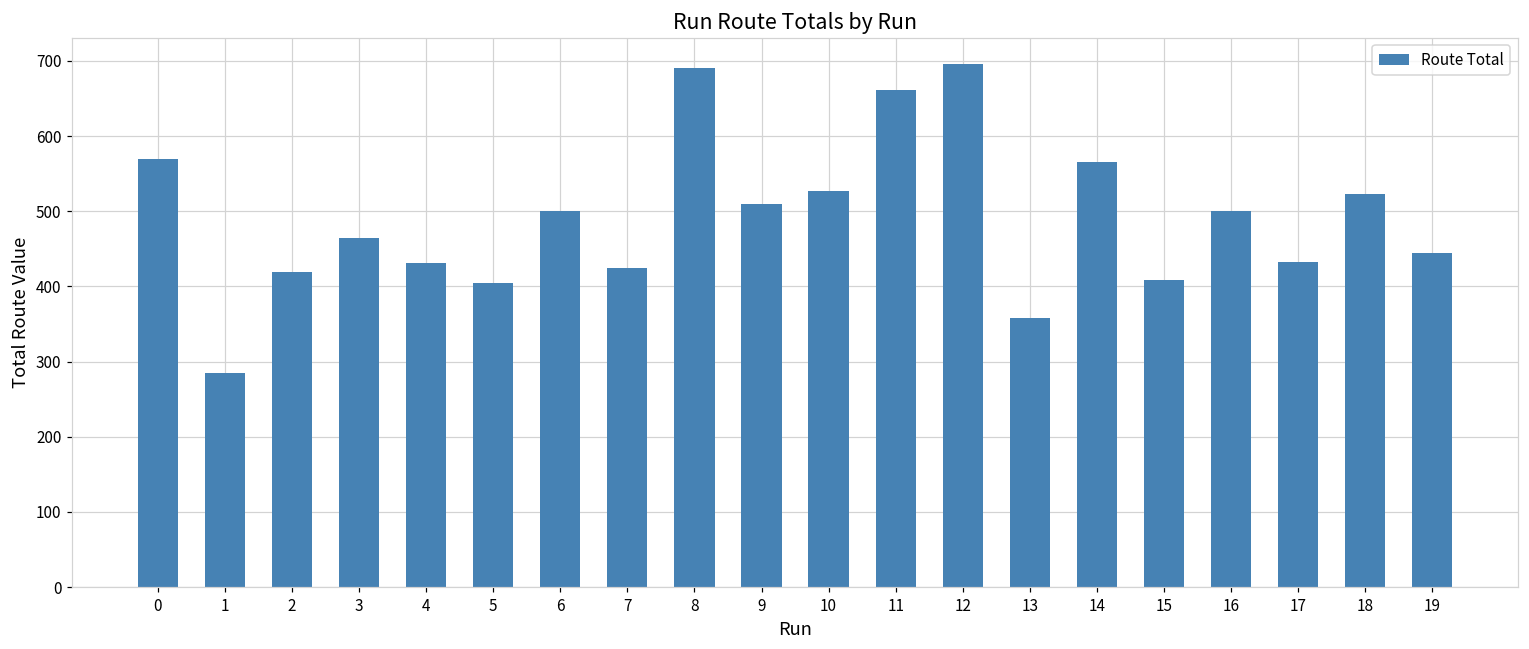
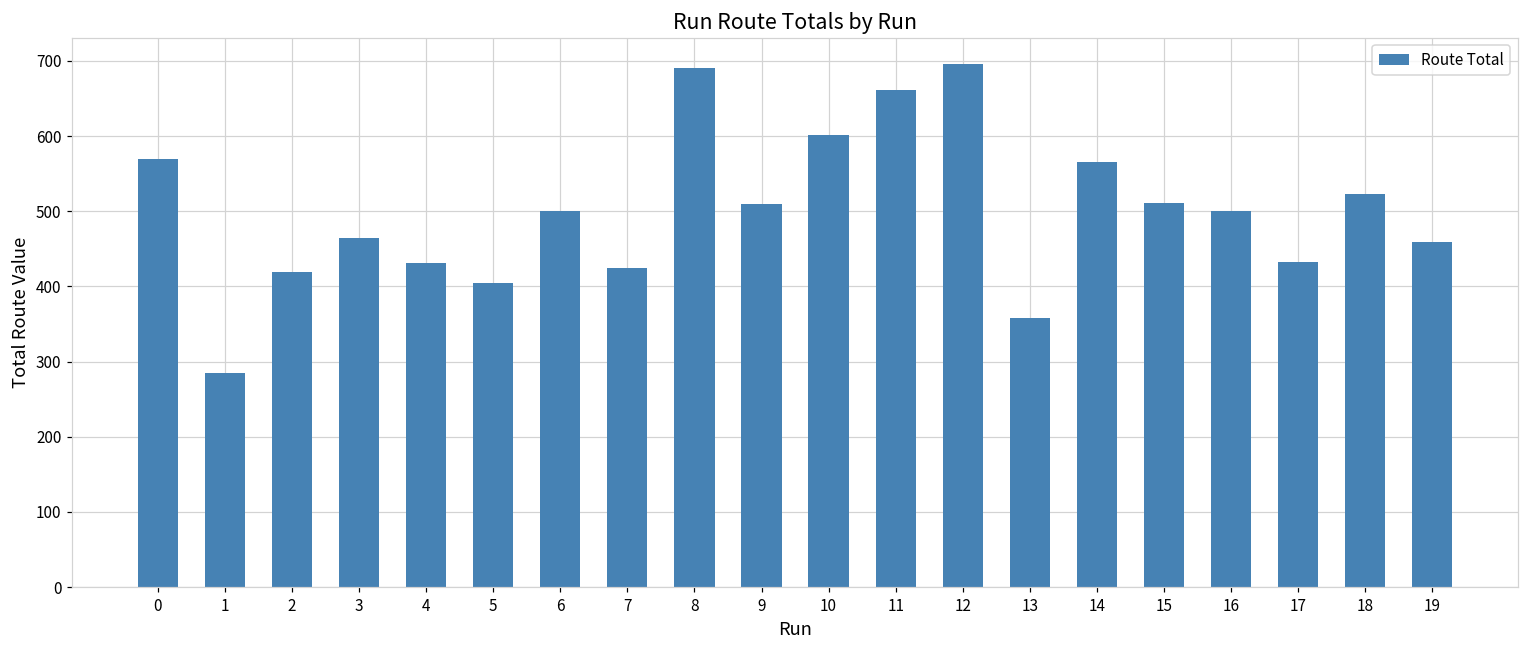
  {
    "0": 570,
    "1": 290,
    "2": 420,
    "3": 470,
    "4": 430,
    "5": 400,
    "6": 500,
    "7": 420,
    "8": 690,
    "9": 510,
-   "10": 530,
+   "10": 600,
    "11": 660,
    "12": 700,
    "13": 360,
    "14": 570,
-   "15": 410,
+   "15": 510,
    "16": 500,
    "17": 430,
    "18": 520,
-   "19": 450
+   "19": 460
  }
